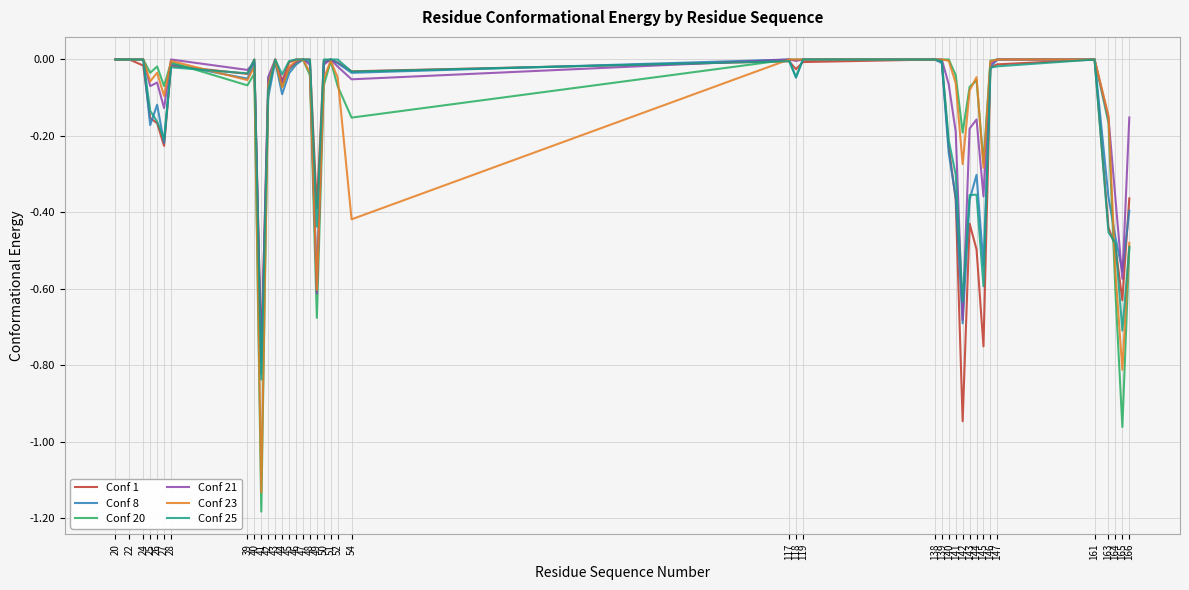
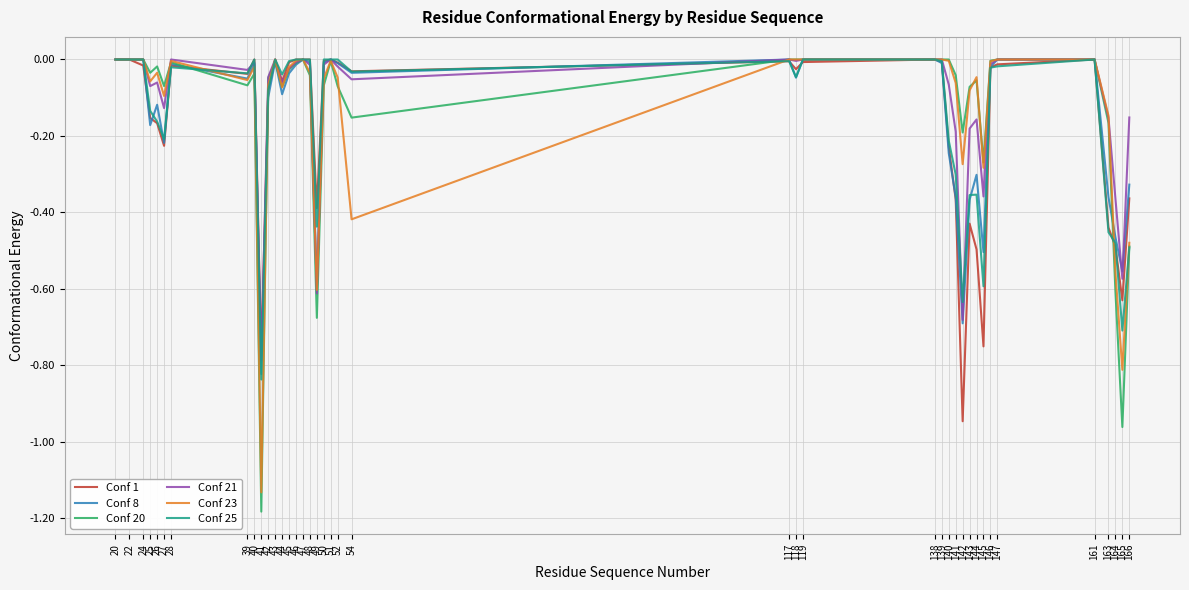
  {
    "Conf 1": {
      "24": -0.02,
      "25": -0.15,
      "27": -0.23,
      "41": -0.77,
      "49": -0.39,
      "118": -0.03,
      "119": -0.01,
      "140": -0.23,
      "142": -0.95,
      "143": -0.43,
      "144": -0.50,
      "145": -0.75,
      "163": -0.44,
      "164": -0.49,
      "165": -0.63,
      "166": -0.36
    },
    "Conf 8": {
      "25": -0.17,
      "26": -0.12,
      "27": -0.22,
      "41": -0.82,
      "42": -0.10,
      "44": -0.09,
      "45": -0.04,
      "49": -0.59,
      "140": -0.25,
      "142": -0.69,
      "143": -0.37,
      "144": -0.30,
-     "145": -0.54,
+     "145": -0.50,
      "163": -0.36,
      "164": -0.46,
      "165": -0.55,
-     "166": -0.40
+     "166": -0.33
    },
    "Conf 21": {
      "25": -0.07,
      "26": -0.06,
      "27": -0.13,
      "39": -0.03,
      "41": -0.79,
      "49": -0.61,
      "52": -0.02,
      "54": -0.05,
      "140": -0.07,
      "141": -0.19,
      "142": -0.68,
      "143": -0.18,
      "144": -0.16,
      "145": -0.36,
      "146": -0.01,
      "164": -0.36,
      "165": -0.57,
      "166": -0.15
    },
    "Conf 23": {
      "25": -0.06,
      "26": -0.03,
      "27": -0.10,
      "40": -0.02,
      "41": -1.13,
      "42": -0.07,
      "48": -0.03,
      "49": -0.60,
      "50": -0.05,
      "52": -0.05,
      "54": -0.42,
      "141": -0.06,
      "142": -0.27,
      "143": -0.08,
      "144": -0.05,
      "145": -0.28,
      "164": -0.56,
      "165": -0.81,
      "166": -0.48
    }
  }
